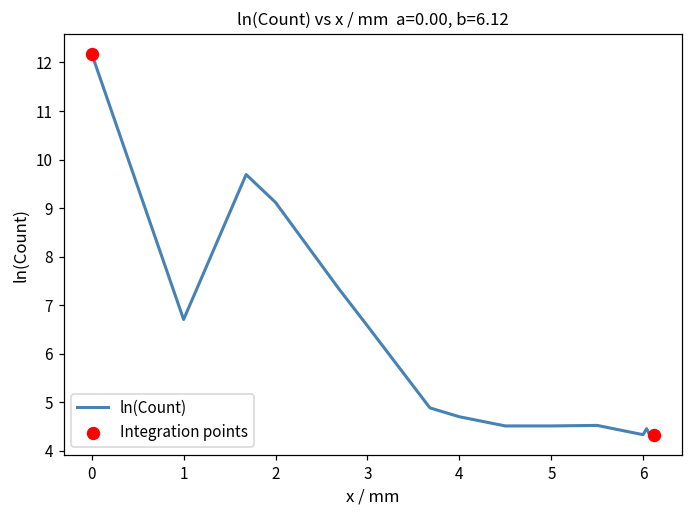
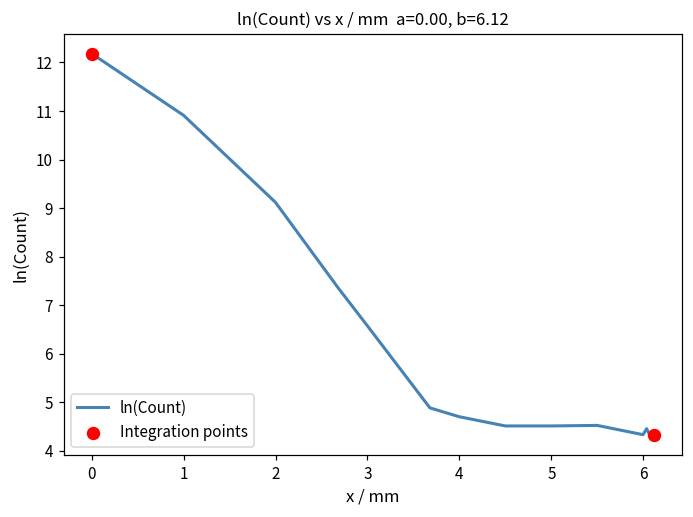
  {
    "ln(Count)": {
-     "1": 6.7
+     "1": 10.9
    }
  }
